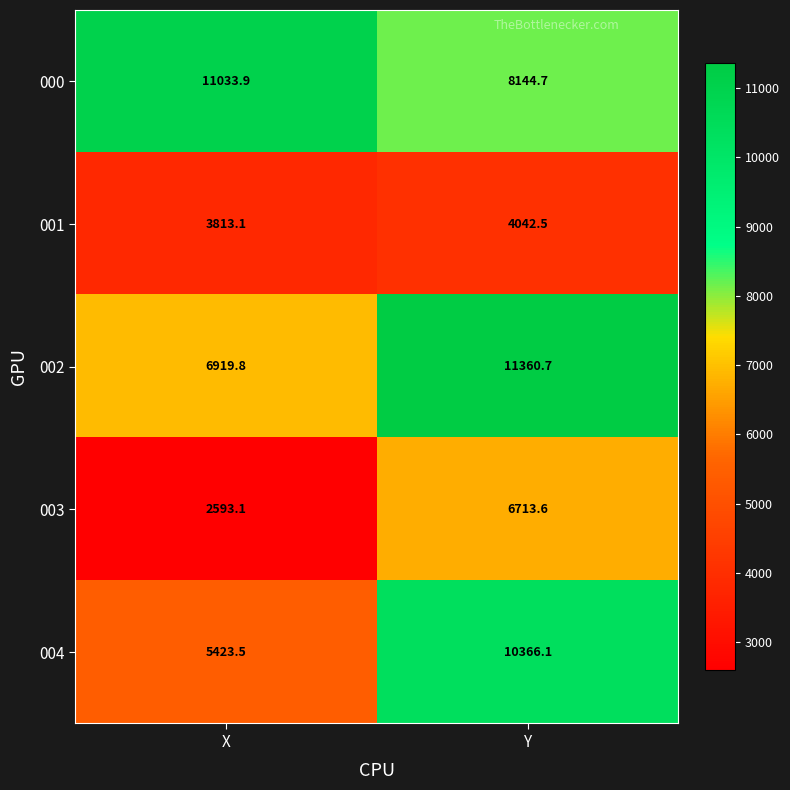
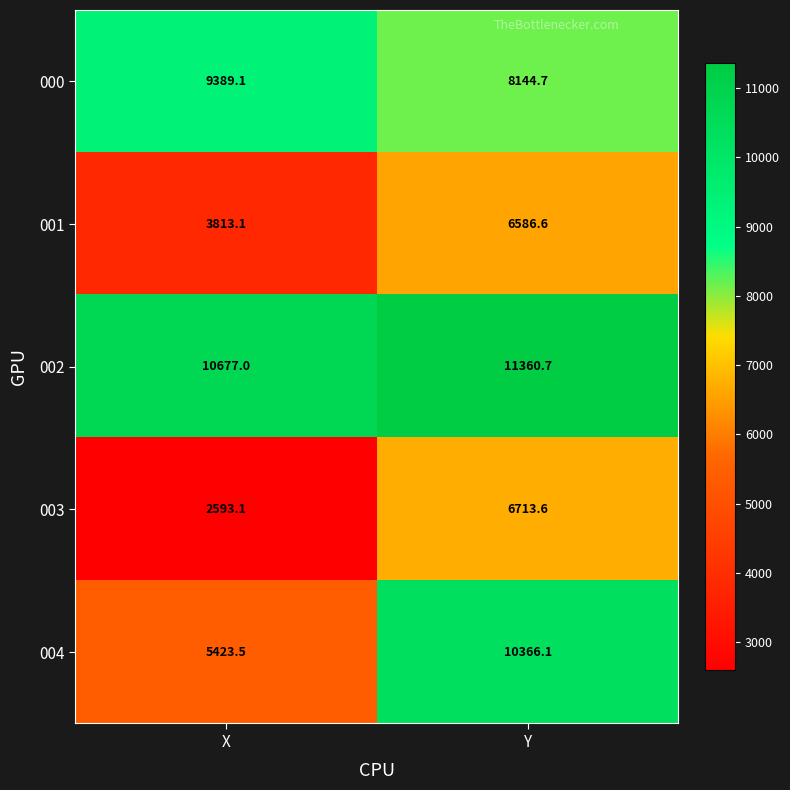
  {
    "000": {
-     "X": 11033.9,
+     "X": 9389.1,
      "Y": 8144.7
    },
    "001": {
      "X": 3813.1,
-     "Y": 4042.5
+     "Y": 6586.6
    },
    "002": {
-     "X": 6919.8,
+     "X": 10677.0,
      "Y": 11360.7
    },
    "003": {
      "X": 2593.1,
      "Y": 6713.6
    },
    "004": {
      "X": 5423.5,
      "Y": 10366.1
    }
  }
